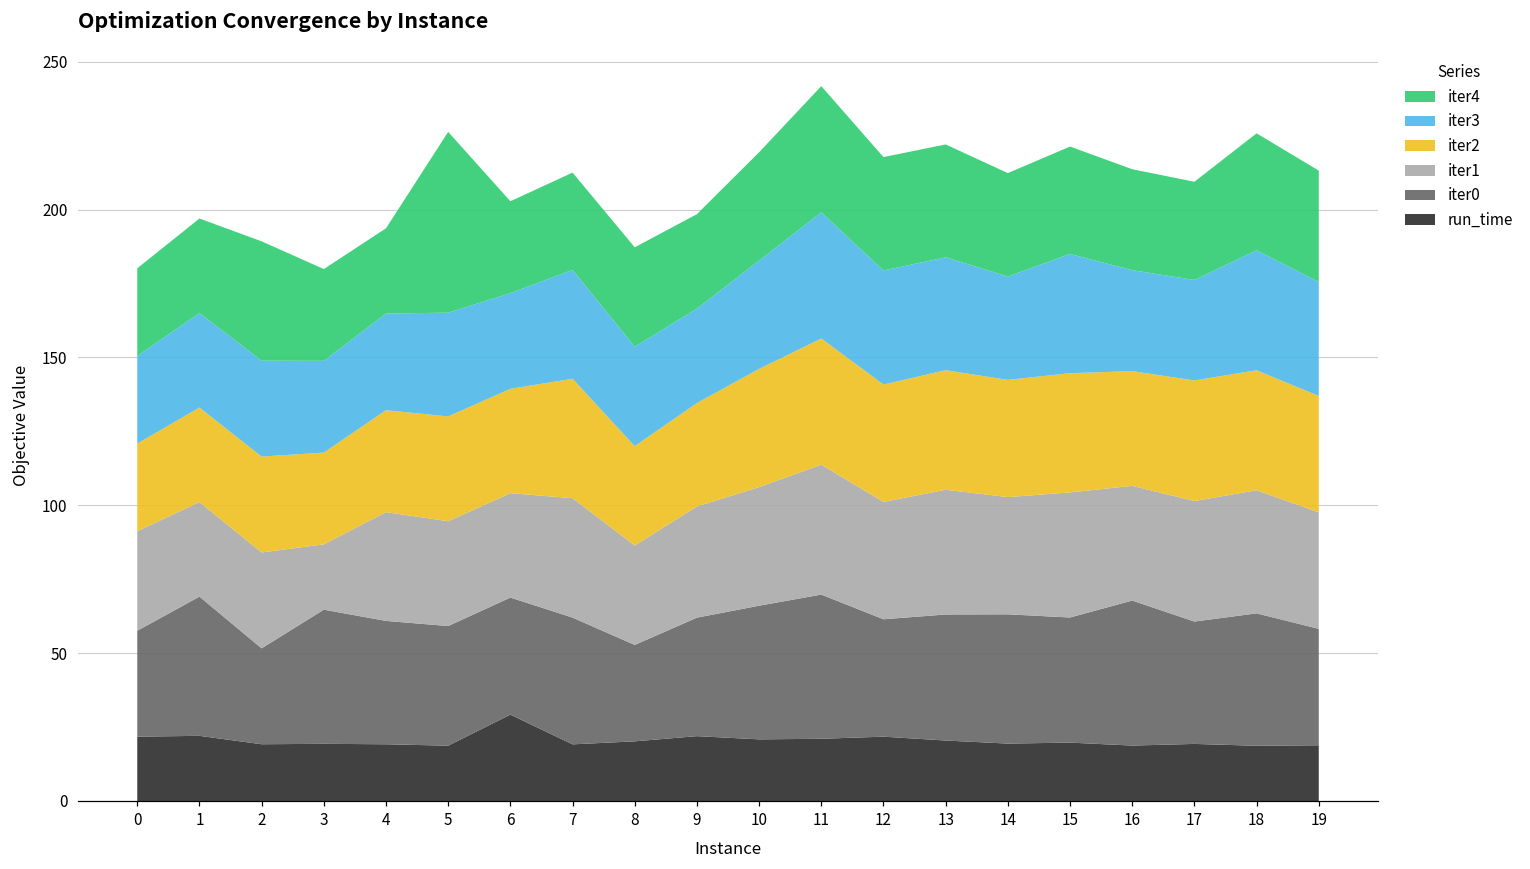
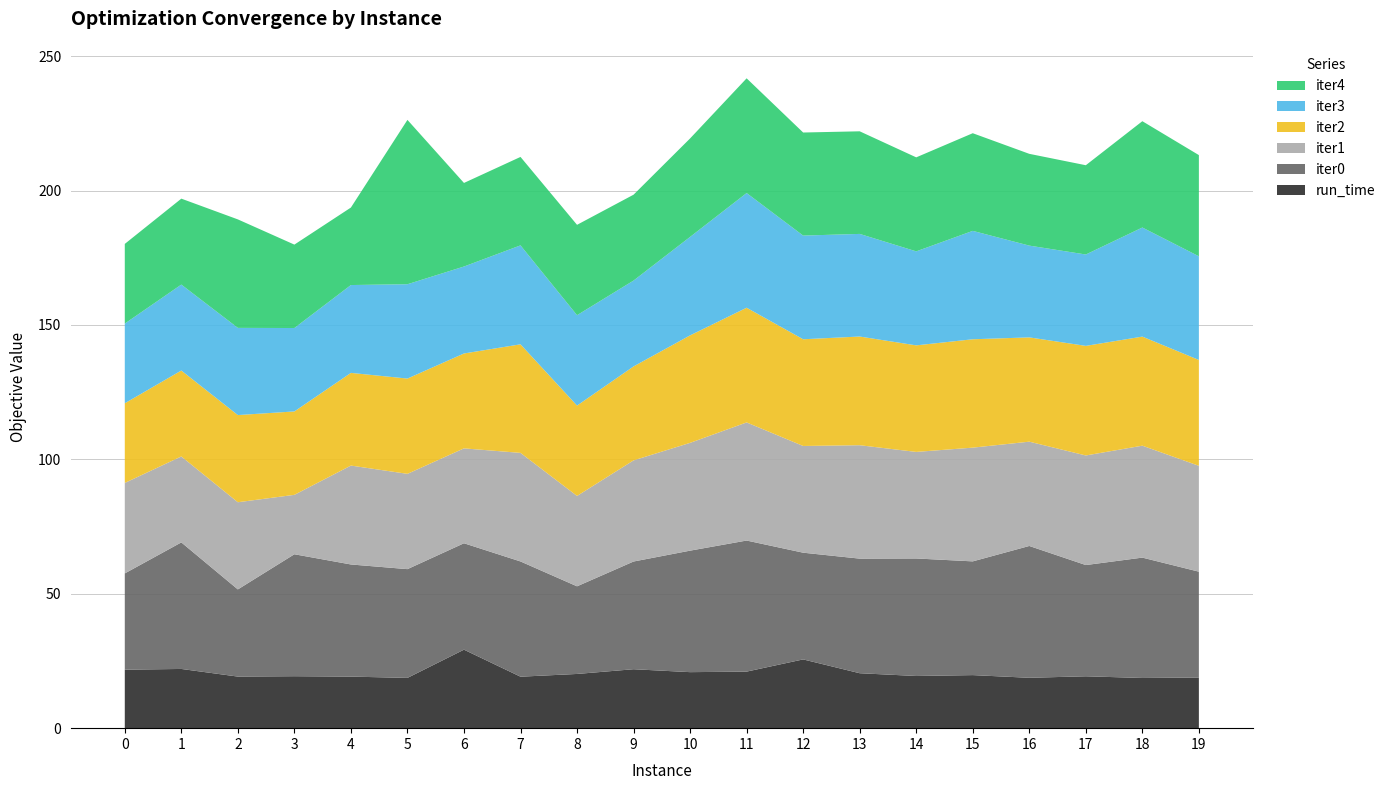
  {
    "run_time": {
      "0": 22,
      "1": 22,
      "2": 19,
      "3": 19,
      "4": 19,
      "5": 19,
      "6": 29,
      "7": 19,
      "8": 20,
      "9": 22,
      "10": 21,
      "11": 21,
-     "12": 22,
+     "12": 26,
      "13": 20,
      "14": 19,
      "15": 20,
      "16": 19,
      "17": 19,
      "18": 19,
      "19": 19
    },
    "iter0": {
      "0": 36,
      "1": 47,
      "2": 32,
      "3": 45,
      "4": 42,
      "5": 40,
      "6": 40,
      "7": 43,
      "8": 33,
      "9": 40,
      "10": 45,
      "11": 49,
      "12": 40,
      "13": 43,
      "14": 44,
      "15": 42,
      "16": 49,
      "17": 41,
      "18": 45,
      "19": 39
    },
    "iter1": {
      "0": 34,
      "1": 32,
      "2": 32,
      "3": 22,
      "4": 37,
      "5": 35,
      "6": 35,
      "7": 40,
      "8": 34,
      "9": 38,
      "10": 40,
      "11": 44,
      "12": 40,
      "13": 42,
      "14": 40,
      "15": 42,
      "16": 39,
      "17": 41,
      "18": 42,
      "19": 39
    },
    "iter2": {
      "0": 30,
      "1": 32,
      "2": 32,
      "3": 31,
      "4": 34,
      "5": 35,
      "6": 35,
      "7": 40,
      "8": 34,
      "9": 35,
      "10": 40,
      "11": 43,
      "12": 40,
      "13": 40,
      "14": 40,
      "15": 40,
      "16": 39,
      "17": 41,
      "18": 41,
      "19": 39
    },
    "iter3": {
      "0": 30,
      "1": 32,
      "2": 32,
      "3": 31,
      "4": 33,
      "5": 35,
      "6": 32,
      "7": 37,
      "8": 34,
      "9": 32,
      "10": 37,
      "11": 43,
      "12": 39,
      "13": 38,
      "14": 35,
      "15": 40,
      "16": 34,
      "17": 34,
      "18": 41,
      "19": 39
    },
    "iter4": {
      "0": 30,
      "1": 32,
      "2": 40,
      "3": 31,
      "4": 29,
      "5": 61,
      "6": 31,
      "7": 33,
      "8": 34,
      "9": 32,
      "10": 37,
      "11": 43,
      "12": 38,
      "13": 38,
      "14": 35,
      "15": 36,
      "16": 34,
      "17": 33,
      "18": 40,
      "19": 38
    }
  }
